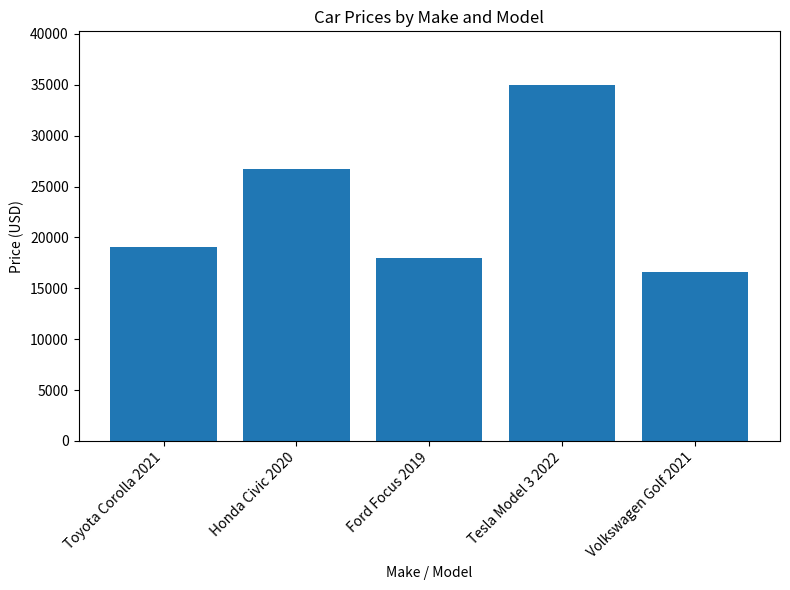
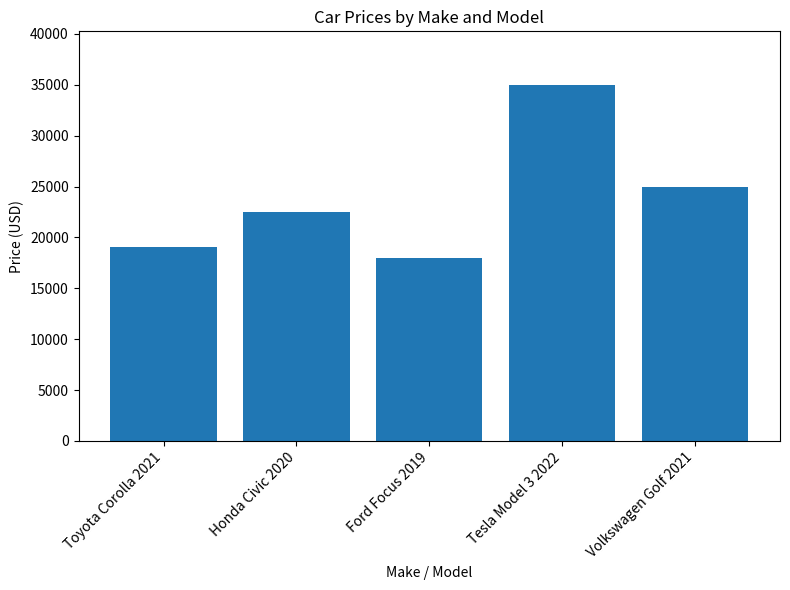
  {
    "Toyota Corolla 2021": 19100,
-   "Honda Civic 2020": 26700,
+   "Honda Civic 2020": 22500,
    "Ford Focus 2019": 18000,
    "Tesla Model 3 2022": 35000,
-   "Volkswagen Golf 2021": 16600
+   "Volkswagen Golf 2021": 25000
  }
